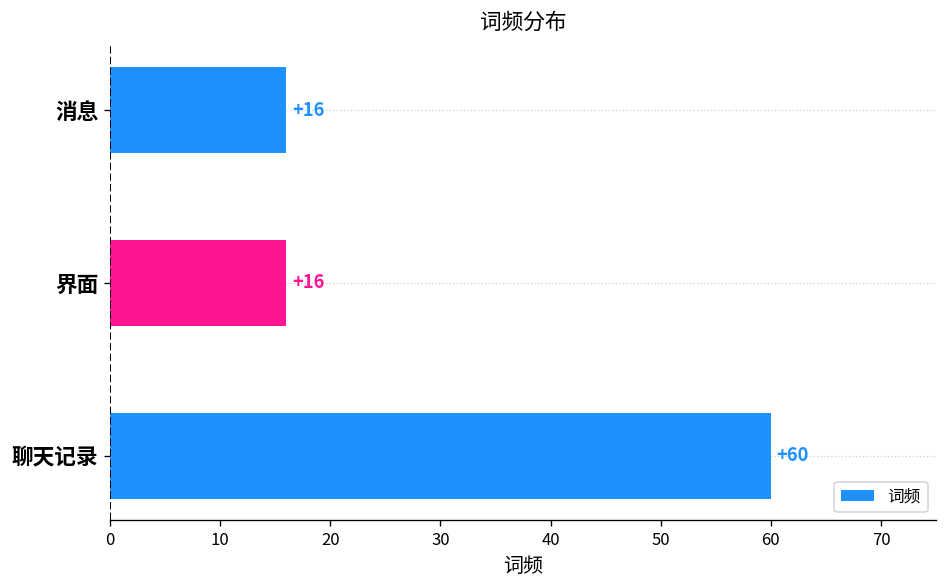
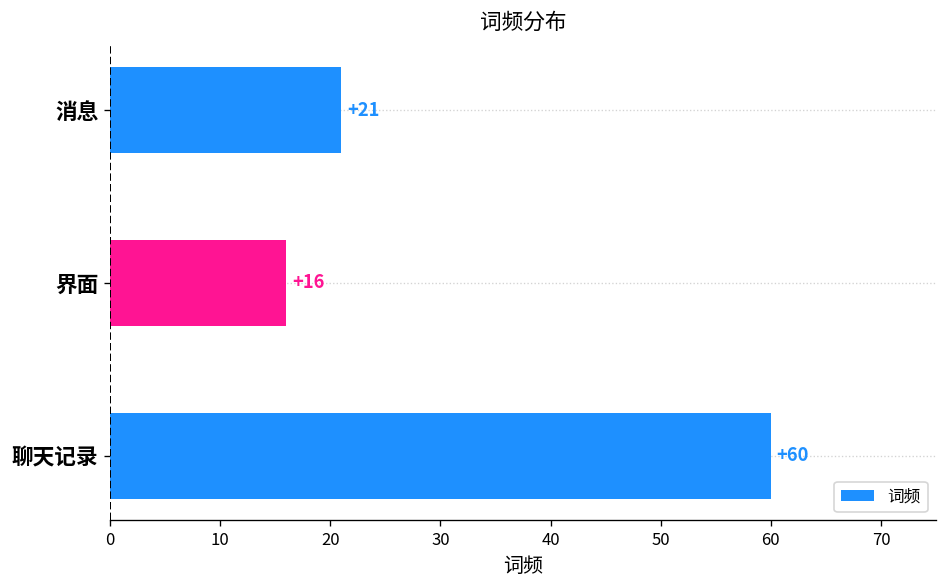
  {
-   "消息": "+16",
+   "消息": "+21",
    "界面": "+16",
    "聊天记录": "+60"
  }
